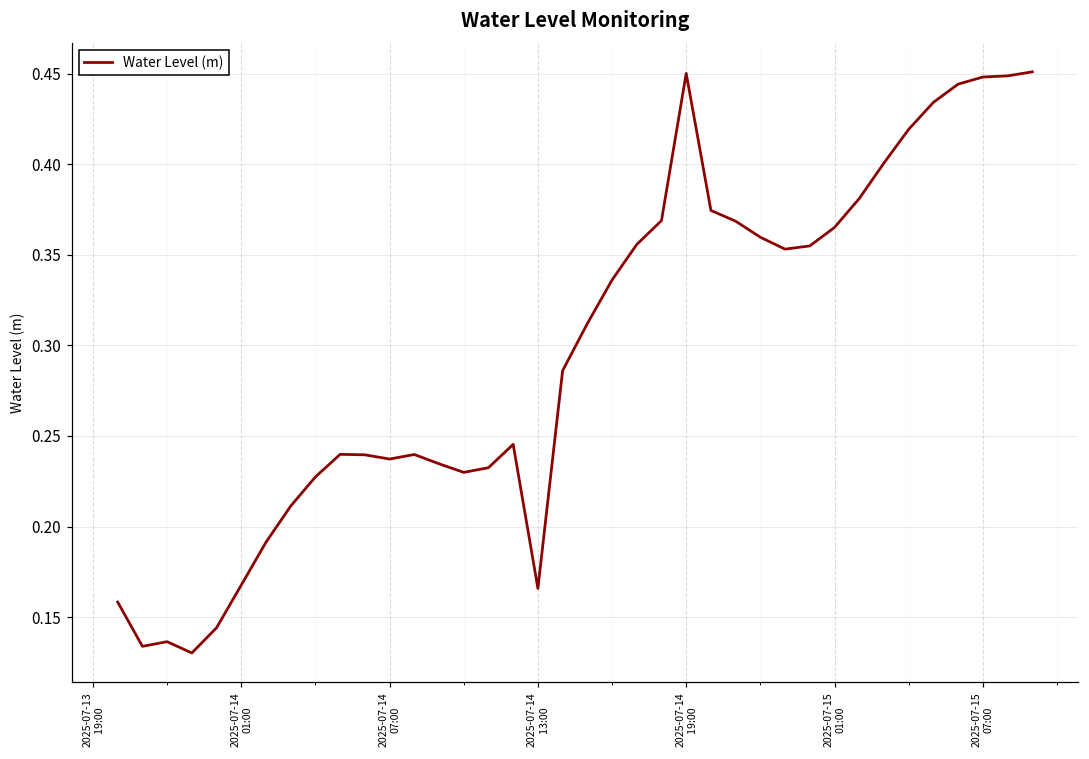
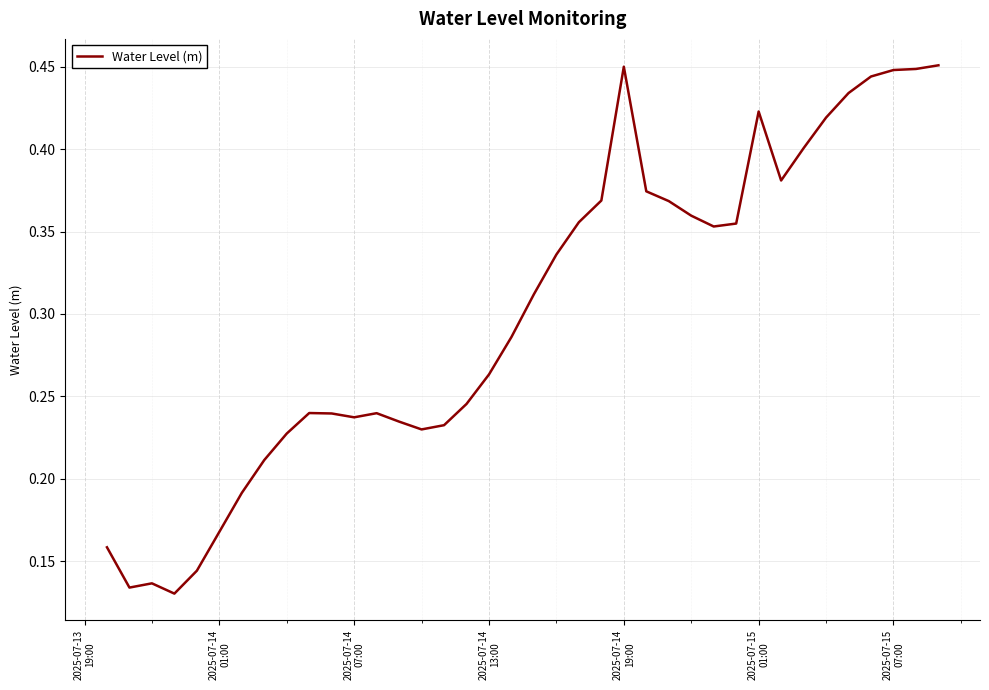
  {
    "2025-07-14 01:00": 0.168,
    "2025-07-14 07:00": 0.237,
-   "2025-07-14 13:00": 0.166,
+   "2025-07-14 13:00": 0.263,
    "2025-07-14 19:00": 0.450,
-   "2025-07-15 01:00": 0.365,
+   "2025-07-15 01:00": 0.423,
    "2025-07-15 07:00": 0.448
  }
